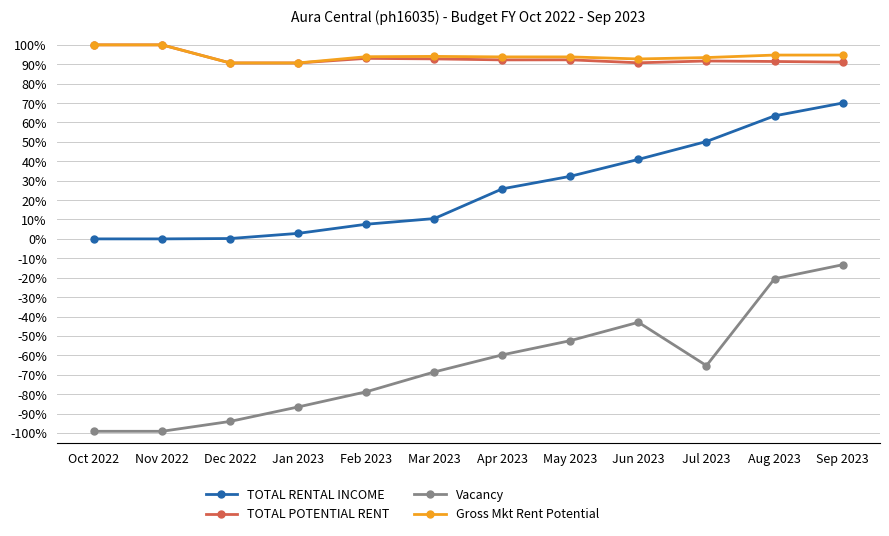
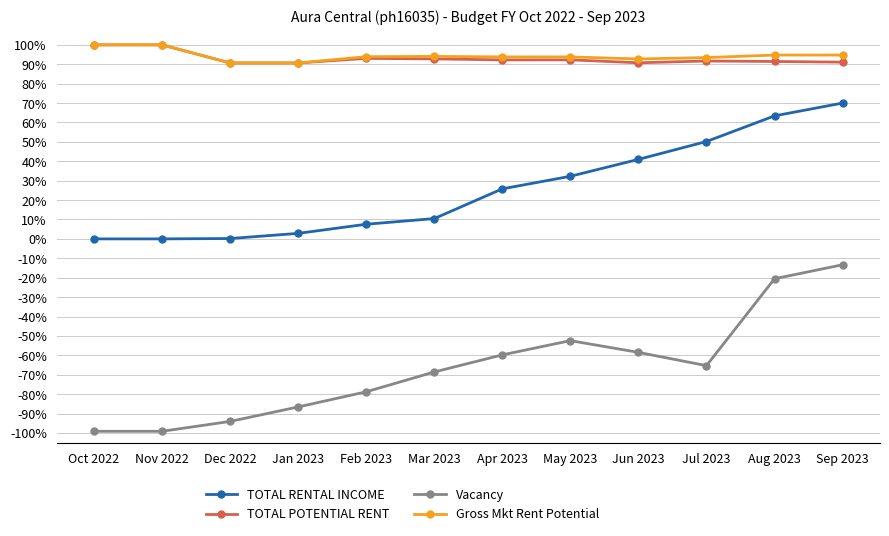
  {
    "TOTAL RENTAL INCOME": {
      "Oct 2022": "0%",
      "Nov 2022": "0%",
      "Dec 2022": "0%",
      "Jan 2023": "3%",
      "Feb 2023": "8%",
      "Mar 2023": "10%",
      "Apr 2023": "26%",
      "May 2023": "32%",
      "Jun 2023": "41%",
      "Jul 2023": "50%",
      "Aug 2023": "63%",
      "Sep 2023": "70%"
    },
    "TOTAL POTENTIAL RENT": {
      "Apr 2023": "92%",
      "May 2023": "92%",
      "Jun 2023": "91%",
      "Jul 2023": "92%",
      "Aug 2023": "91%",
      "Sep 2023": "91%"
    },
    "Vacancy": {
      "Oct 2022": "-99%",
      "Nov 2022": "-99%",
      "Dec 2022": "-94%",
      "Jan 2023": "-87%",
      "Feb 2023": "-79%",
      "Mar 2023": "-69%",
      "Apr 2023": "-60%",
      "May 2023": "-52%",
-     "Jun 2023": "-43%",
+     "Jun 2023": "-58%",
      "Jul 2023": "-65%",
      "Aug 2023": "-21%",
      "Sep 2023": "-13%"
    },
    "Gross Mkt Rent Potential": {
      "Apr 2023": "94%",
      "May 2023": "94%",
      "Jun 2023": "93%",
      "Jul 2023": "93%",
      "Aug 2023": "95%",
      "Sep 2023": "95%"
    }
  }
